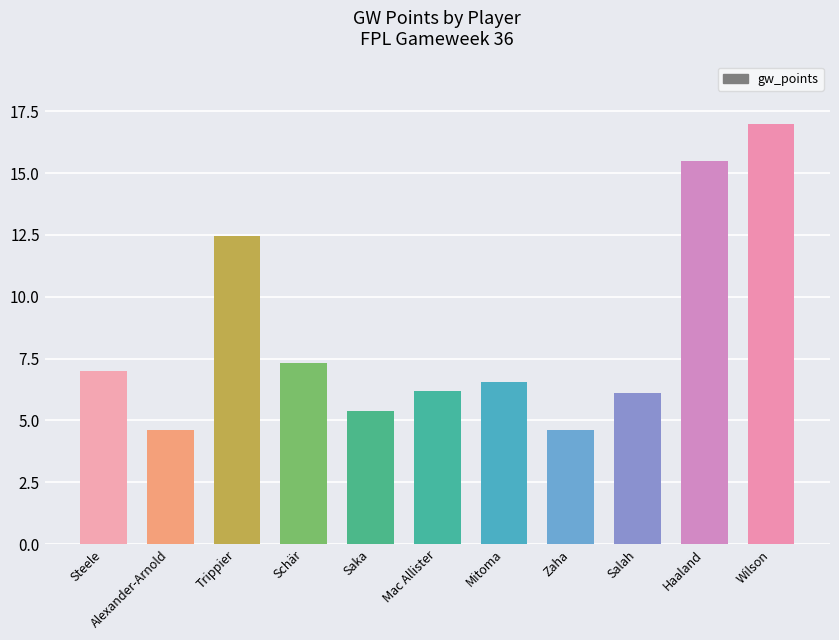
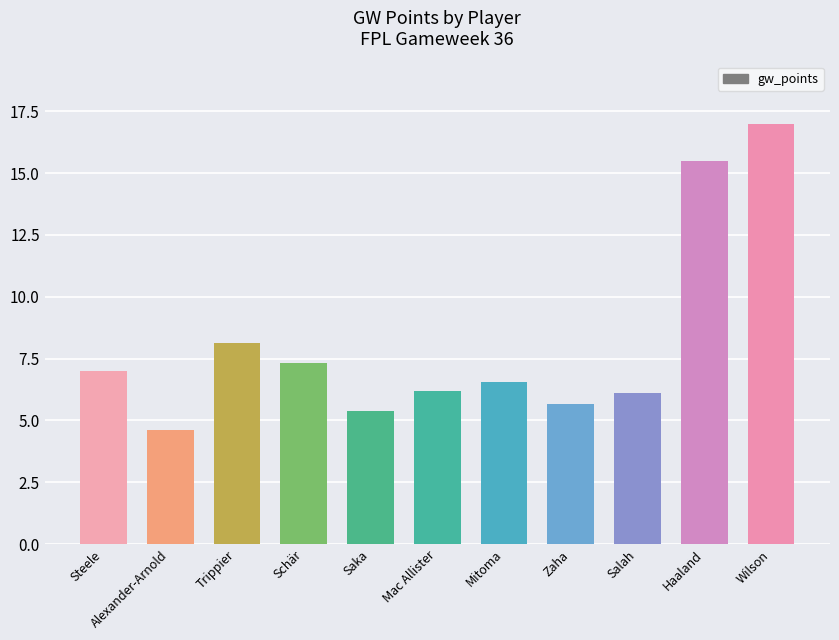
  {
    "Steele": 7.0,
    "Alexander-Arnold": 4.6,
-   "Trippier": 12.4,
+   "Trippier": 8.1,
    "Schär": 7.3,
    "Saka": 5.4,
    "Mac Allister": 6.2,
    "Mitoma": 6.6,
-   "Zaha": 4.6,
+   "Zaha": 5.7,
    "Salah": 6.1,
    "Haaland": 15.5,
    "Wilson": 17.0
  }
